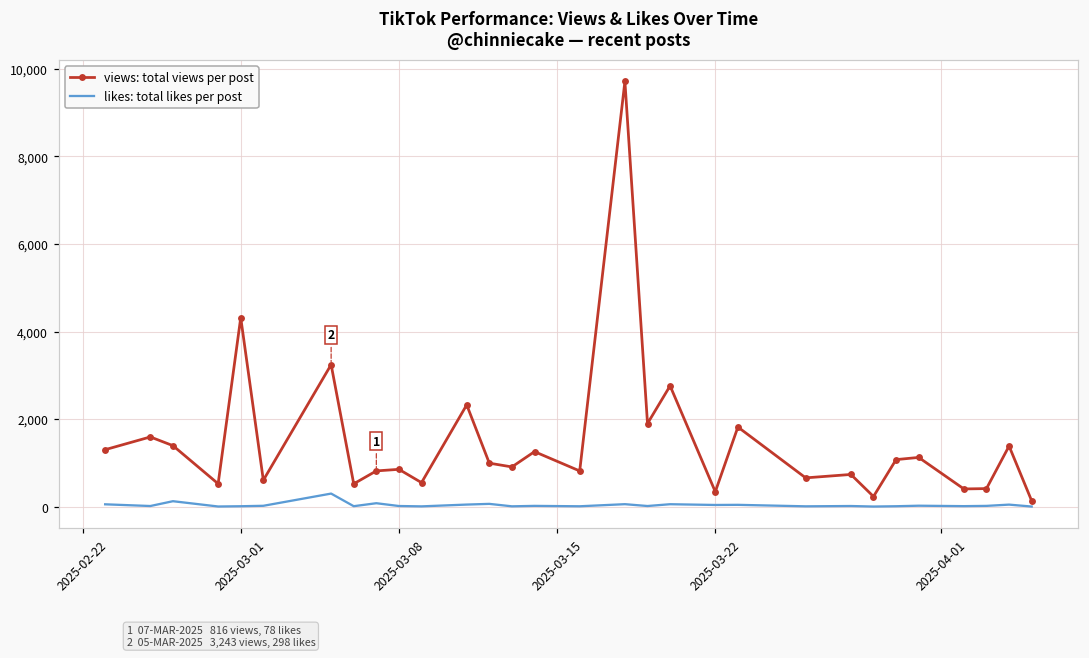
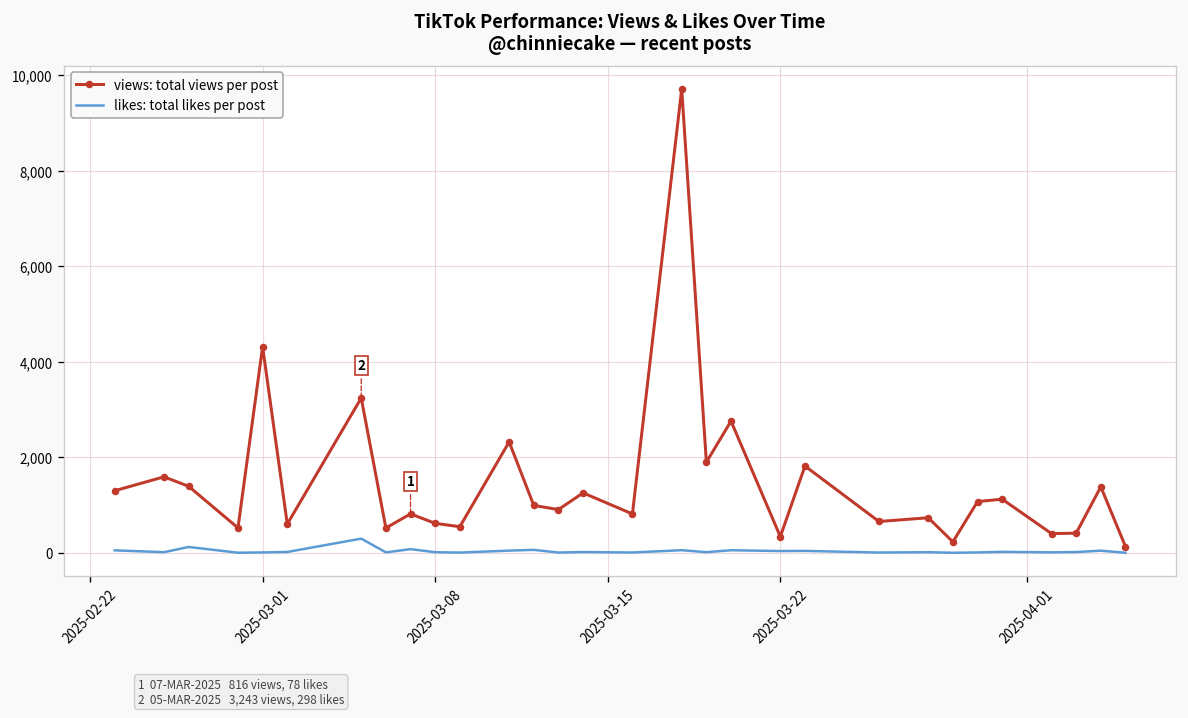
  {
    "views: total views per post": {
      "2025-03-01": "4,300",
-     "2025-03-08": "900",
+     "2025-03-08": "600",
      "2025-03-22": "300"
    },
    "likes: total likes per post": {
      "2025-03-01": "0",
      "2025-03-08": "0",
      "2025-03-22": "0"
    }
  }
